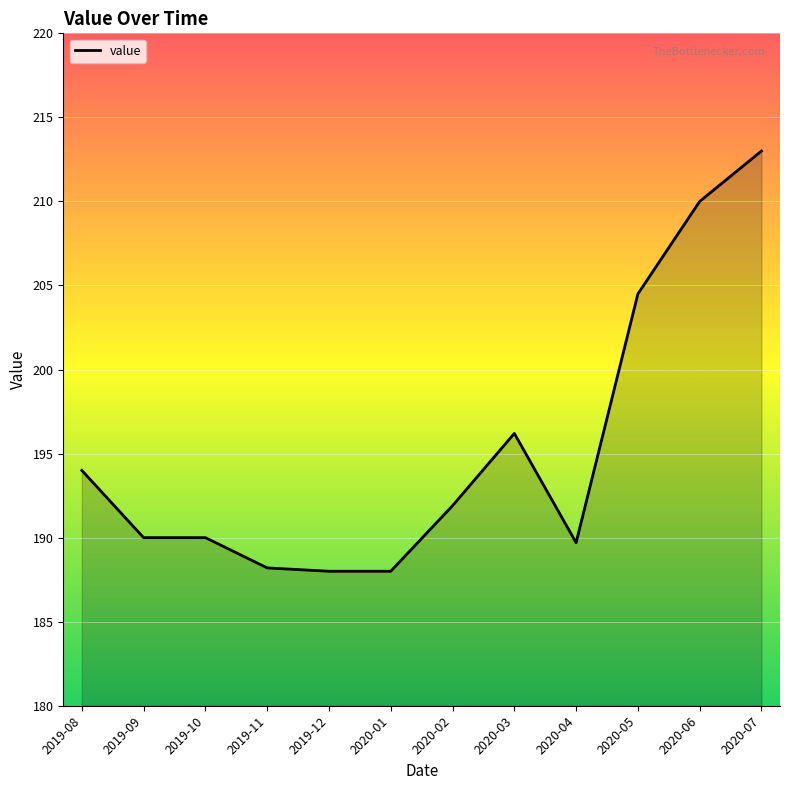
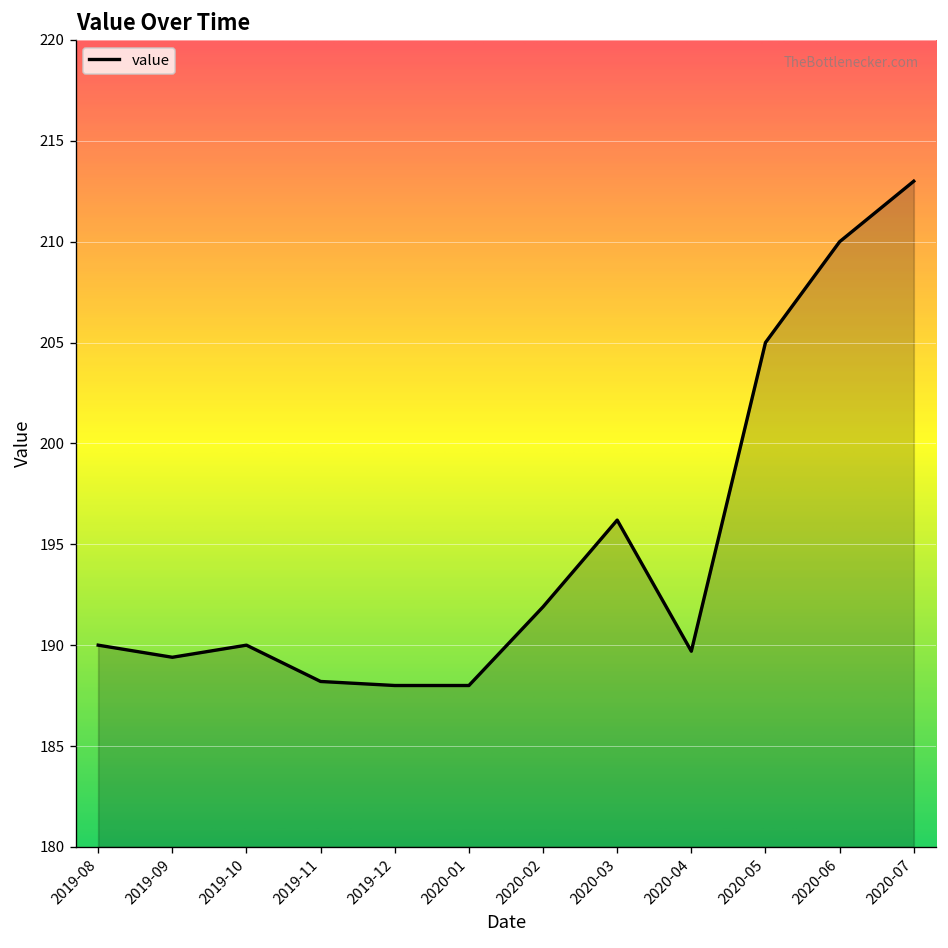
  {
-   "2019-08": 194,
-   "2019-09": 190.0,
+   "2019-08": 190,
+   "2019-09": 189.4,
    "2019-10": 190.0,
    "2019-11": 188.2,
    "2019-12": 188.0,
    "2020-01": 188.0,
    "2020-02": 191.9,
    "2020-03": 196.2,
    "2020-04": 189.7,
-   "2020-05": 204.5,
+   "2020-05": 205.0,
    "2020-06": 210.0,
    "2020-07": 213.0
  }
